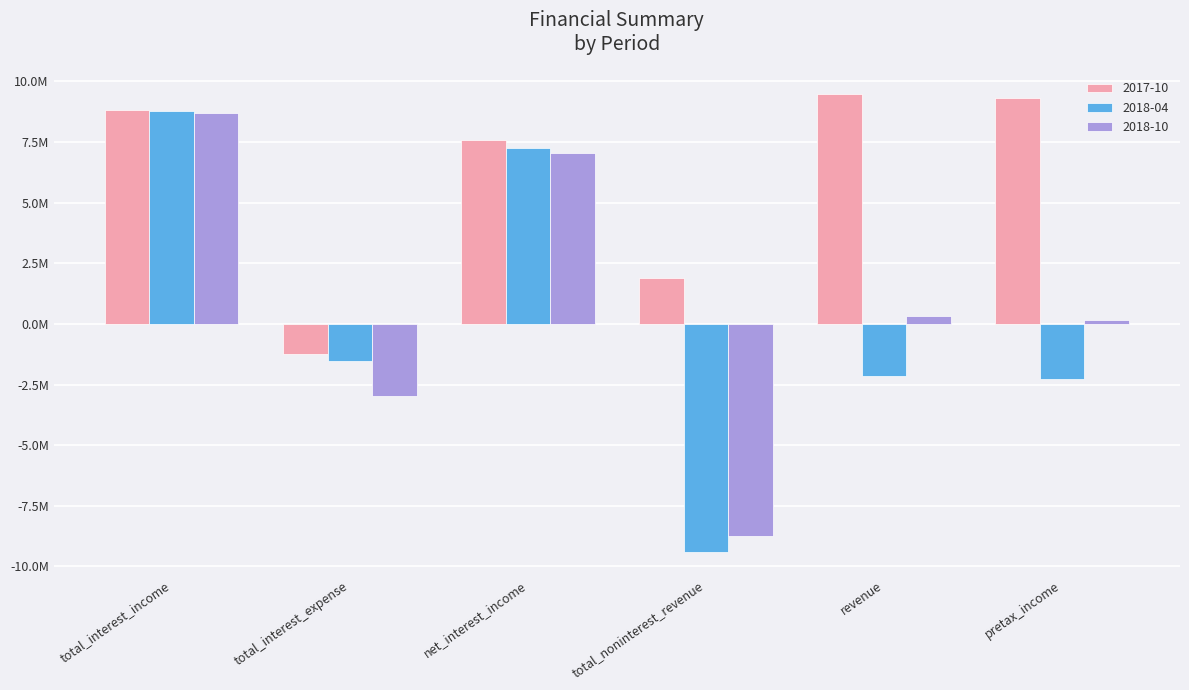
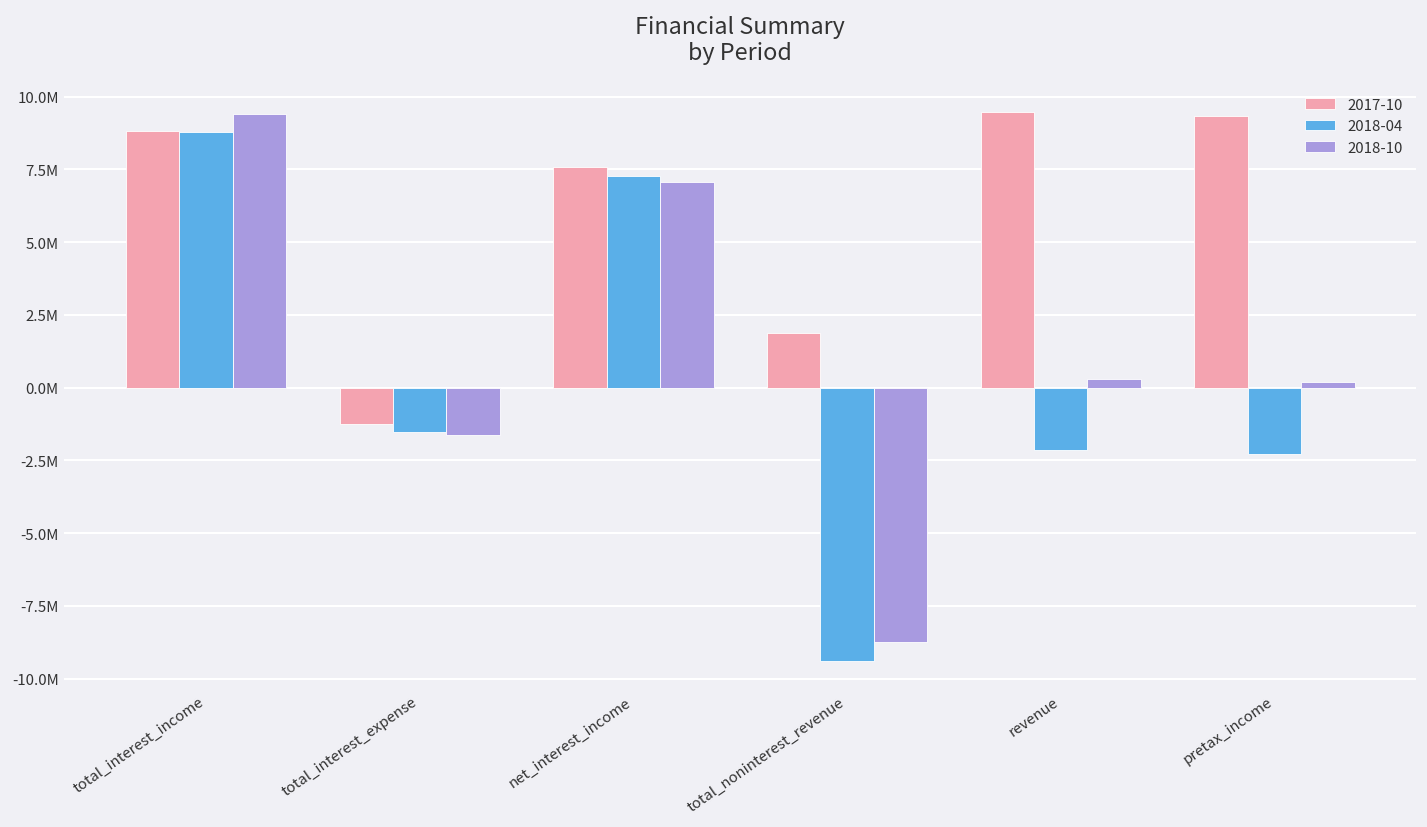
  {
    "2017-10": {
      "total_interest_income": 8800000,
      "total_interest_expense": -1200000,
      "net_interest_income": 7600000,
      "total_noninterest_revenue": 1900000,
      "revenue": 9500000,
      "pretax_income": 9300000
    },
    "2018-04": {
      "total_interest_income": 8800000,
      "total_interest_expense": -1500000,
      "net_interest_income": 7300000,
      "total_noninterest_revenue": -9400000,
      "revenue": -2100000,
      "pretax_income": -2300000
    },
    "2018-10": {
-     "total_interest_income": 8700000,
-     "total_interest_expense": -3000000,
+     "total_interest_income": 9400000,
+     "total_interest_expense": -1600000,
      "net_interest_income": 7100000,
      "total_noninterest_revenue": -8700000,
      "revenue": 300000,
      "pretax_income": 200000
    }
  }
